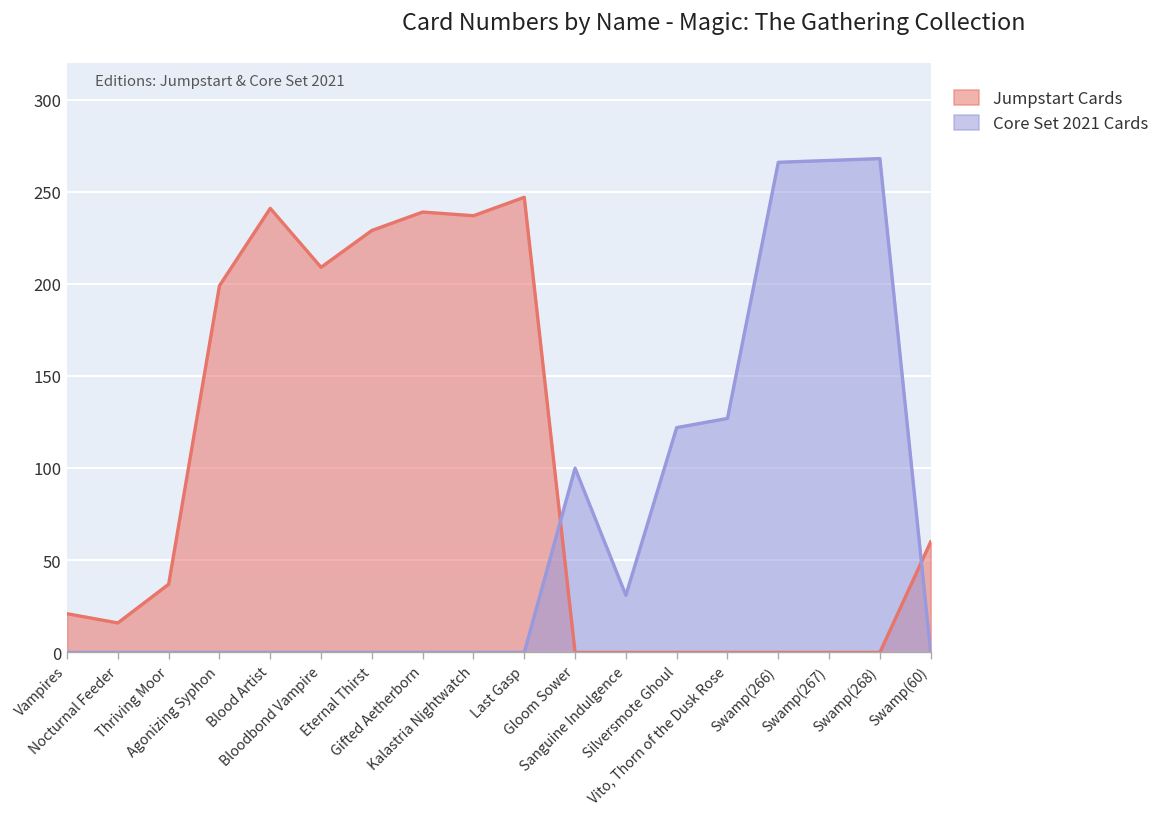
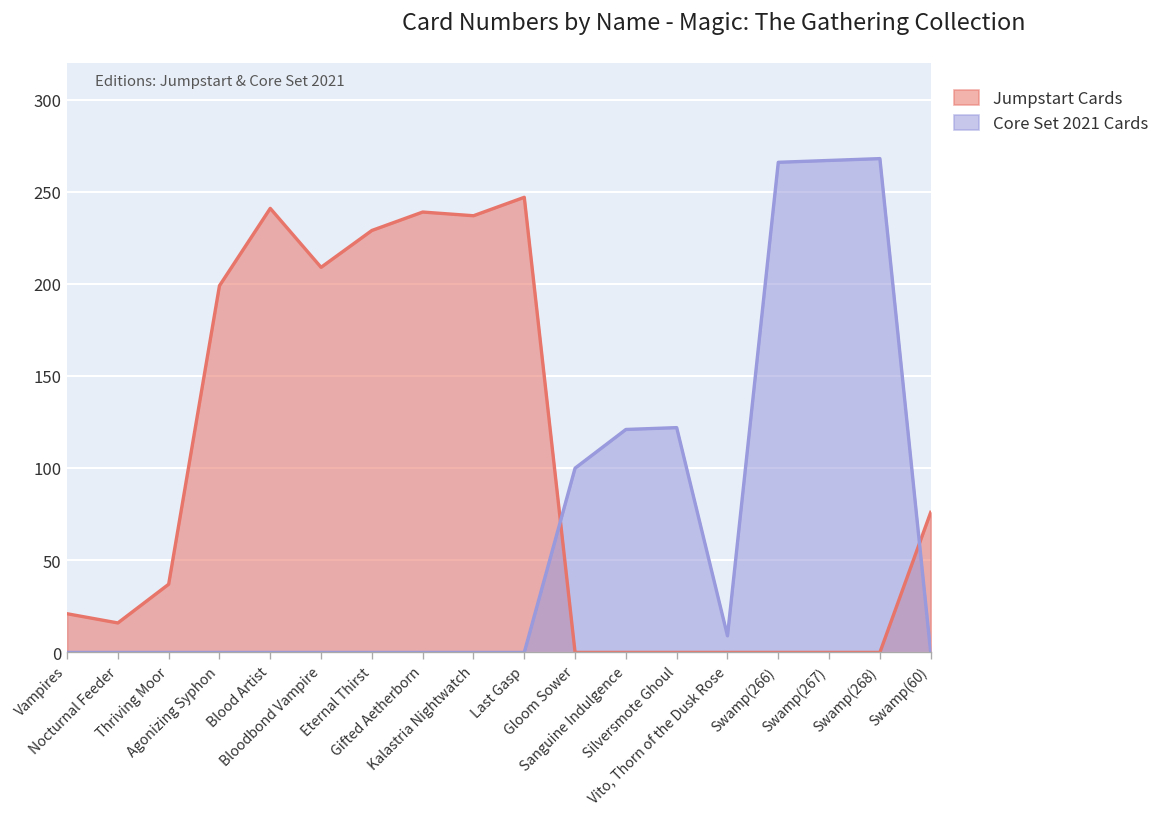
  {
    "Jumpstart Cards": {
      "Vampires": 21,
      "Nocturnal Feeder": 16,
      "Thriving Moor": 37,
      "Agonizing Syphon": 199,
      "Blood Artist": 241,
      "Bloodbond Vampire": 209,
      "Eternal Thirst": 229,
      "Gifted Aetherborn": 239,
      "Kalastria Nightwatch": 237,
      "Last Gasp": 247,
      "Gloom Sower": 0,
      "Sanguine Indulgence": 0,
      "Silversmote Ghoul": 0,
      "Vito, Thorn of the Dusk Rose": 0,
      "Swamp(266)": 0,
      "Swamp(267)": 0,
      "Swamp(268)": 0,
-     "Swamp(60)": 60
+     "Swamp(60)": 76
    },
    "Core Set 2021 Cards": {
      "Vampires": 0,
      "Nocturnal Feeder": 0,
      "Thriving Moor": 0,
      "Agonizing Syphon": 0,
      "Blood Artist": 0,
      "Bloodbond Vampire": 0,
      "Eternal Thirst": 0,
      "Gifted Aetherborn": 0,
      "Kalastria Nightwatch": 0,
      "Last Gasp": 0,
      "Gloom Sower": 100,
-     "Sanguine Indulgence": 31,
+     "Sanguine Indulgence": 121,
      "Silversmote Ghoul": 122,
-     "Vito, Thorn of the Dusk Rose": 127,
+     "Vito, Thorn of the Dusk Rose": 9,
      "Swamp(266)": 266,
      "Swamp(267)": 267,
      "Swamp(268)": 268,
      "Swamp(60)": 0
    }
  }
